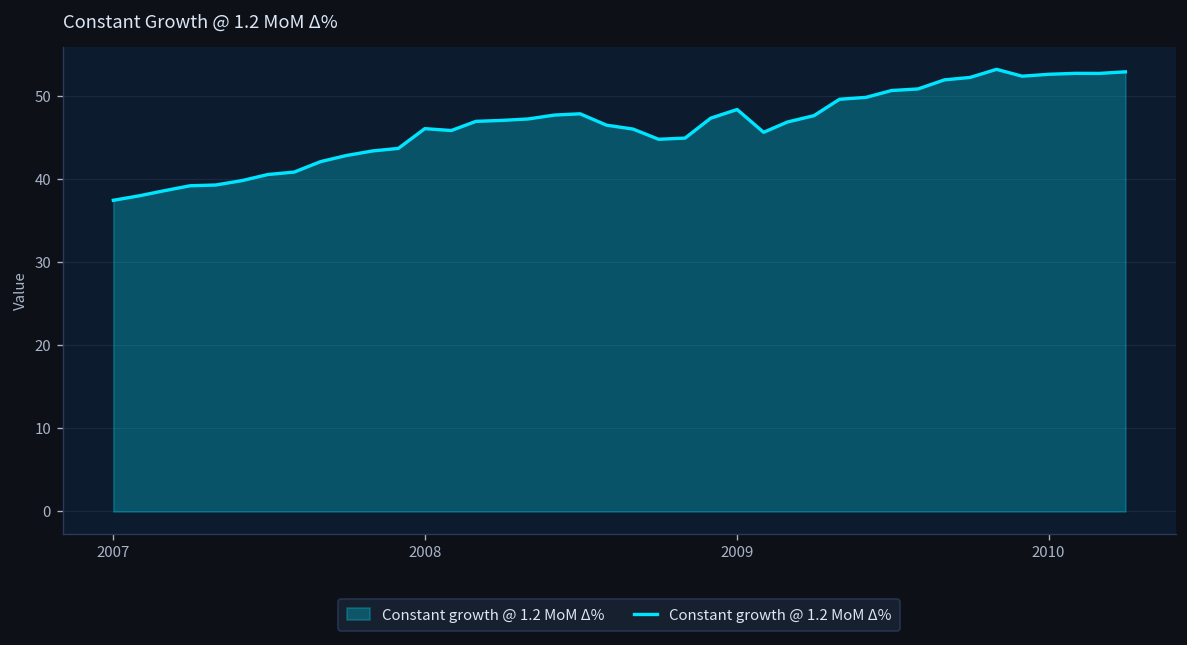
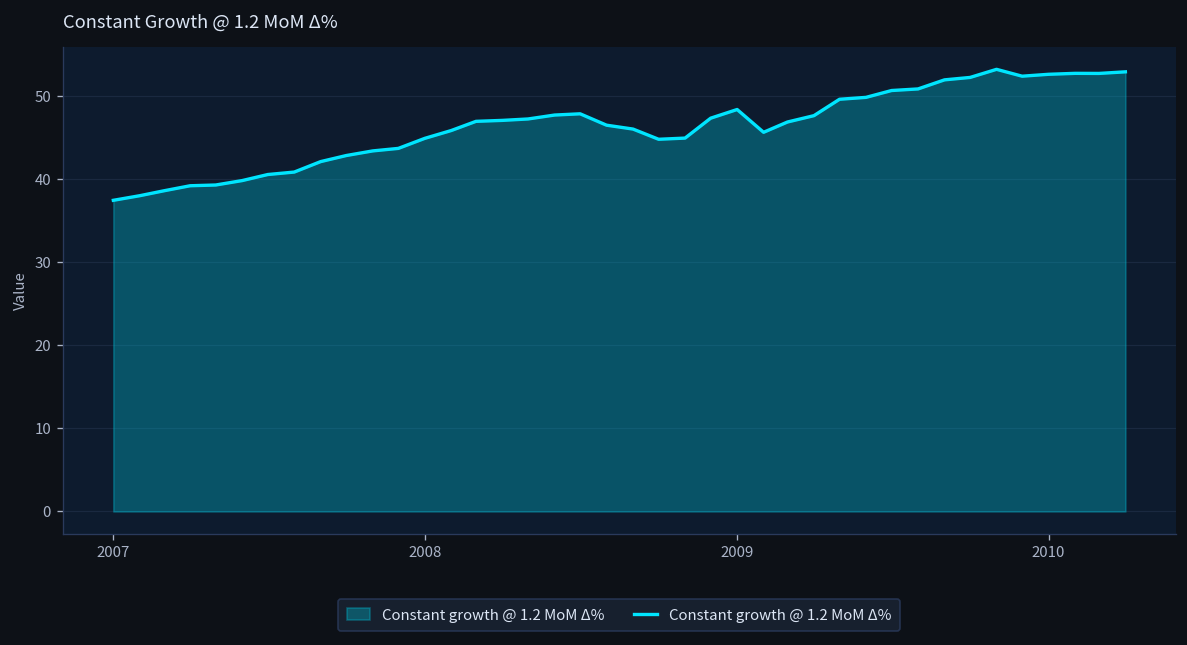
  {
    "2007": 37,
-   "2008": 46,
+   "2008": 45,
    "2009": 48,
    "2010": 53
  }
